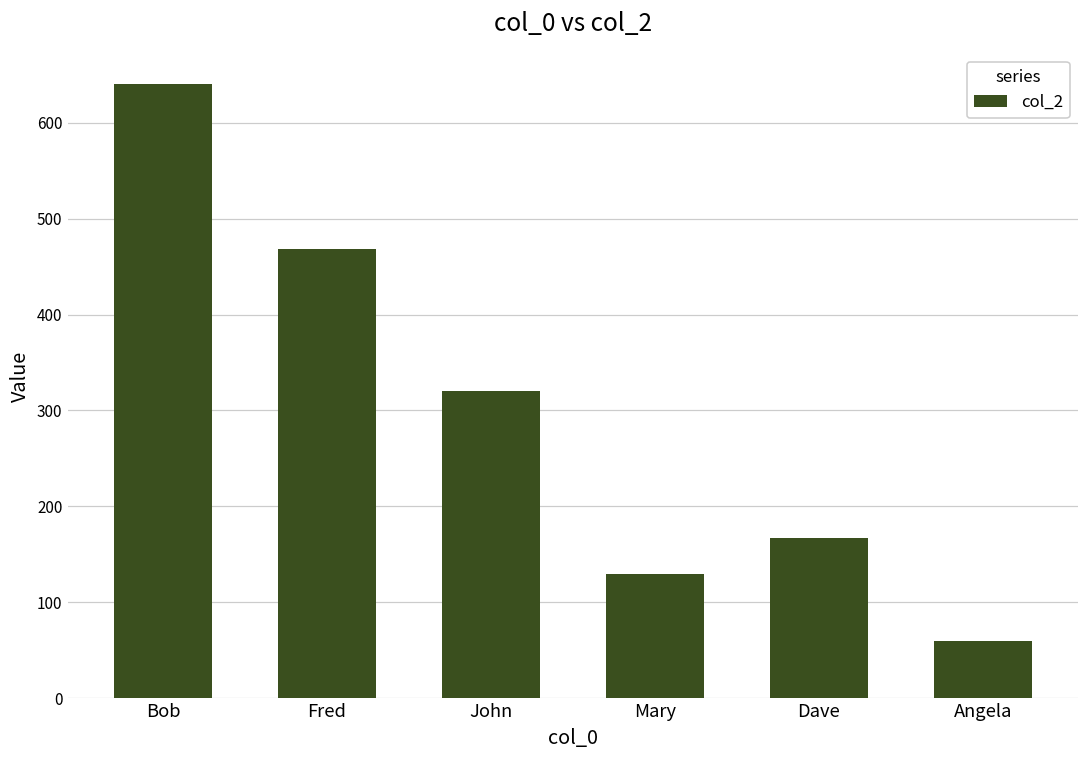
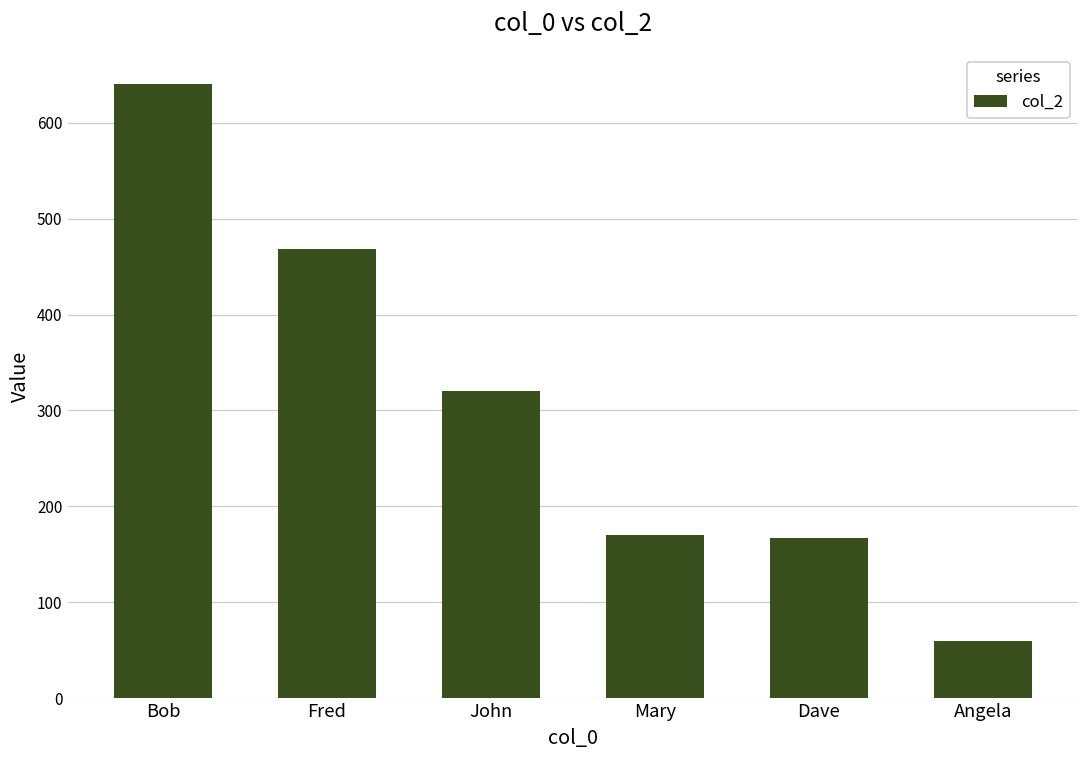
  {
    "Bob": 640,
    "Fred": 470,
    "John": 320,
-   "Mary": 130,
+   "Mary": 170,
    "Dave": 170,
    "Angela": 60
  }
